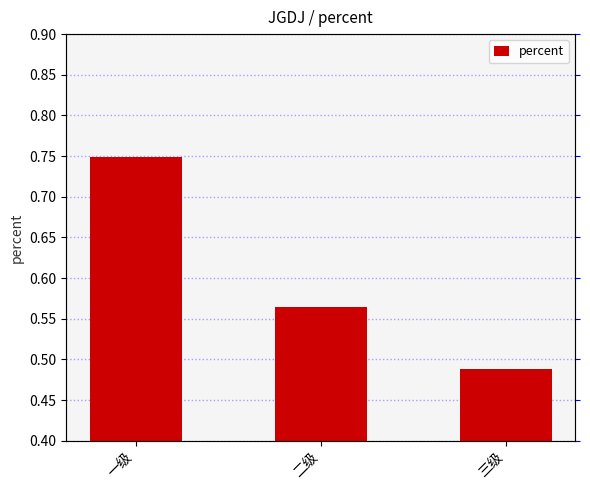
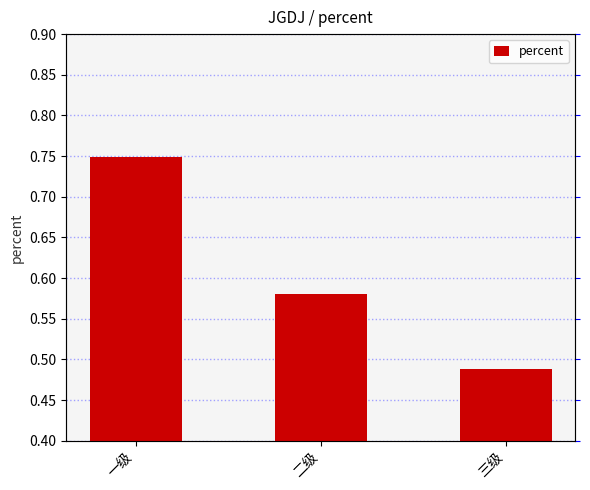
  {
    "一级": 0.75,
-   "二级": 0.56,
+   "二级": 0.58,
    "三级": 0.49
  }
